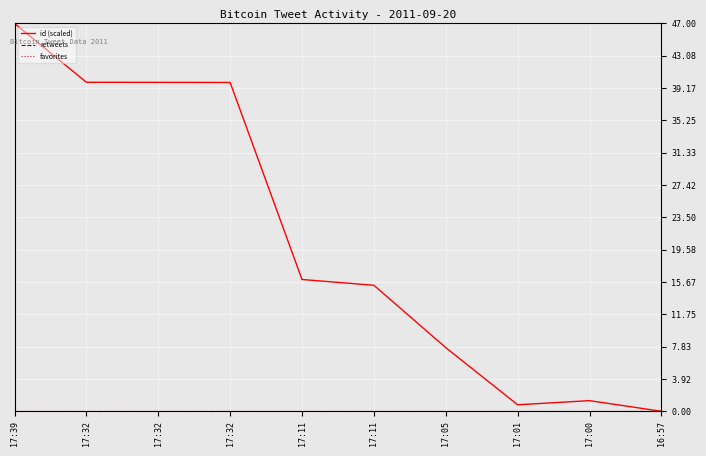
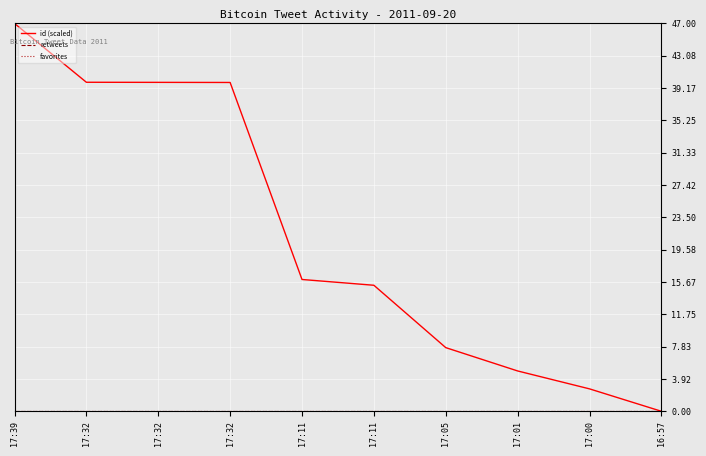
  {
    "id (scaled)": {
      "17:39": 47,
      "17:05": 8,
-     "17:01": 1,
-     "17:00": 1
+     "17:01": 5,
+     "17:00": 3
    },
    "favorites": {
      "17:39": 0,
      "17:05": 0,
      "17:01": 0,
      "17:00": 0
    }
  }
